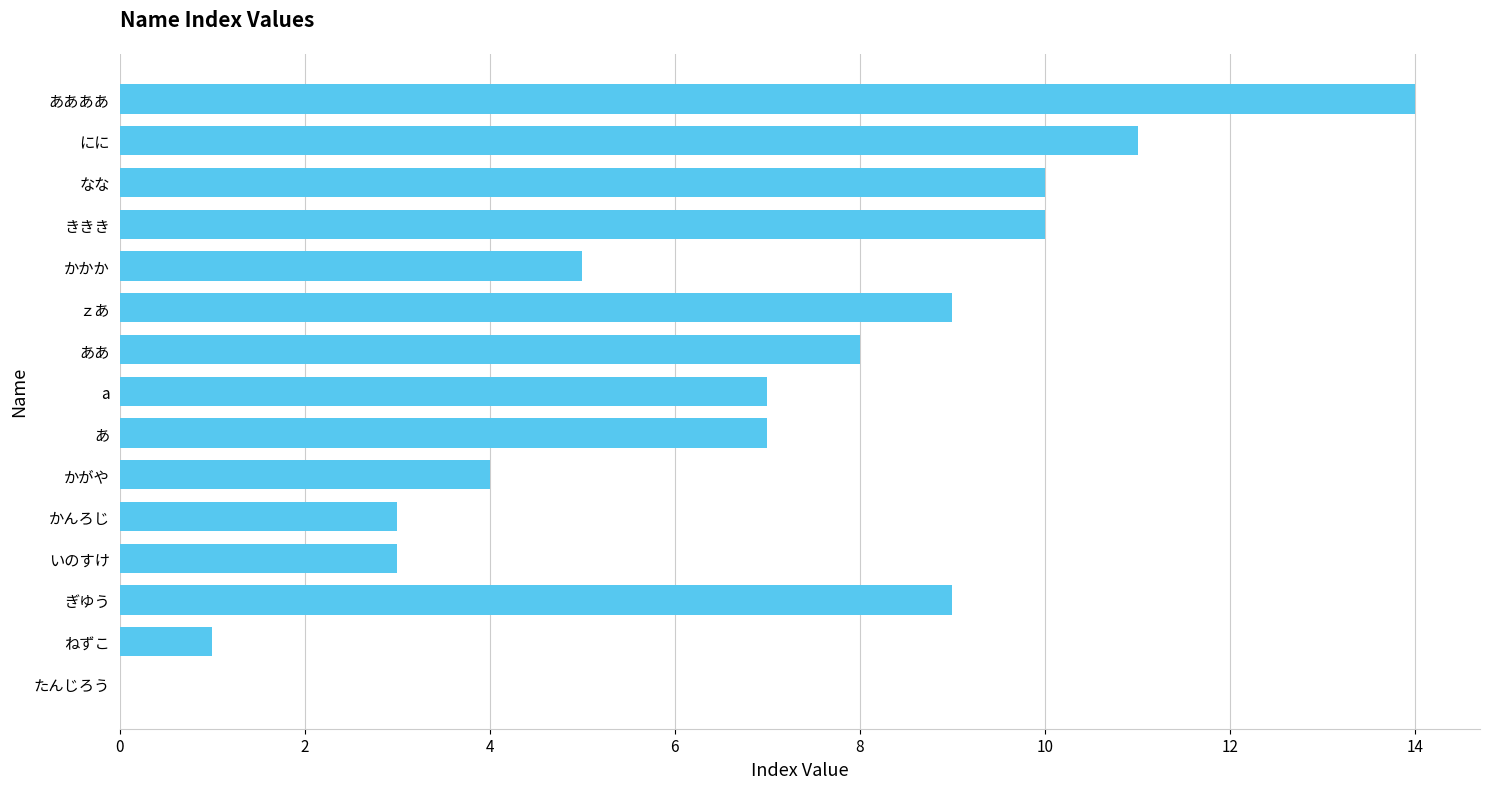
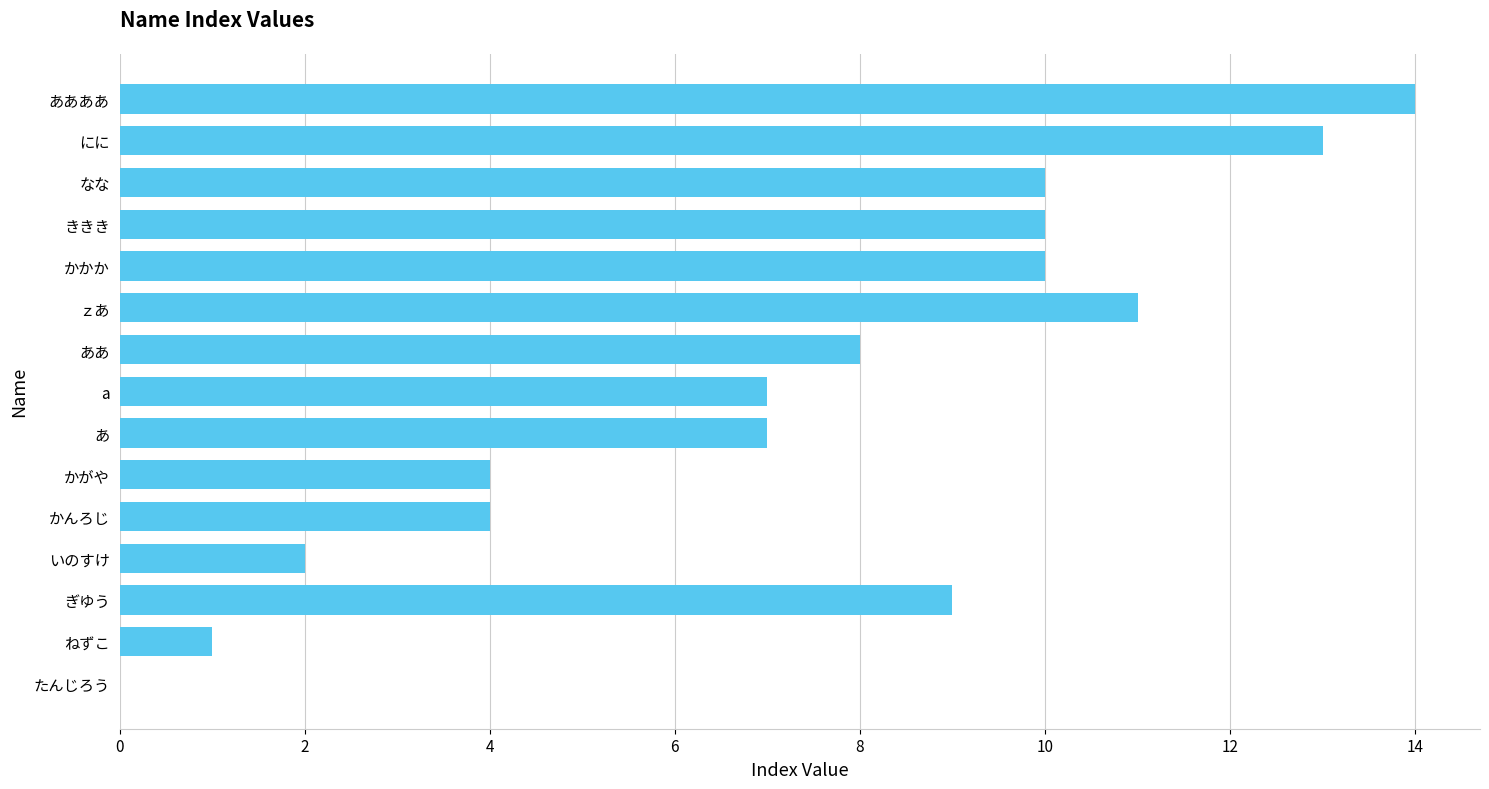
  {
    "ああああ": 14,
-   "にに": 11,
+   "にに": 13,
    "なな": 10,
    "ききき": 10,
-   "かかか": 5,
-   "ｚあ": 9,
+   "かかか": 10,
+   "ｚあ": 11,
    "ああ": 8,
    "a": 7,
    "あ": 7,
    "かがや": 4,
-   "かんろじ": 3,
-   "いのすけ": 3,
+   "かんろじ": 4,
+   "いのすけ": 2,
    "ぎゆう": 9,
    "ねずこ": 1,
    "たんじろう": 0
  }
